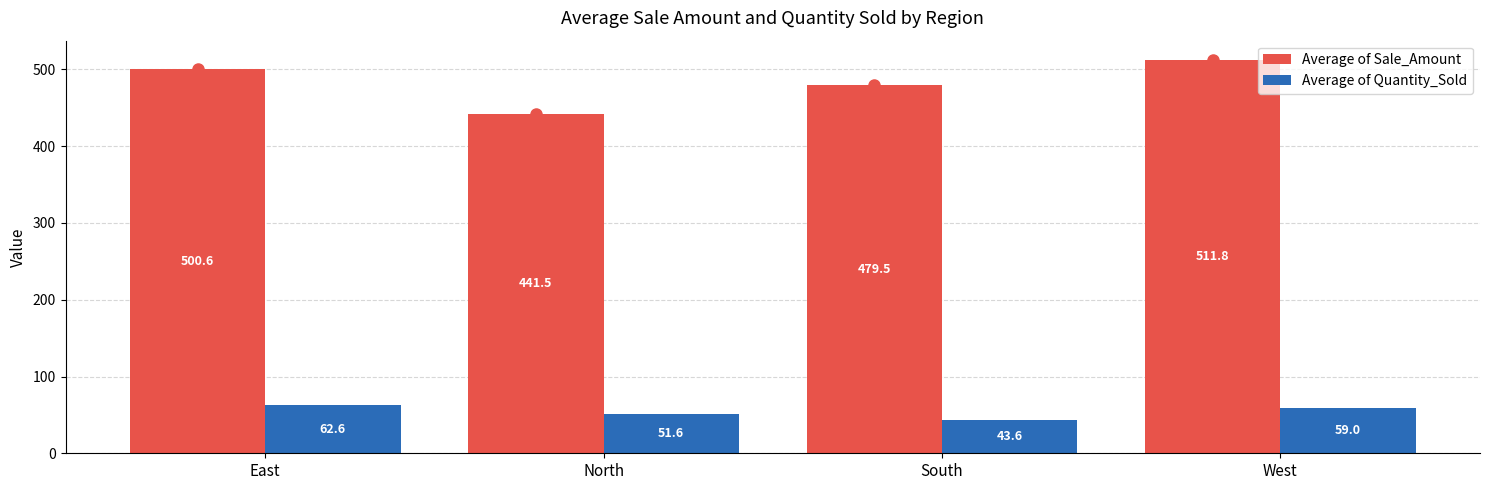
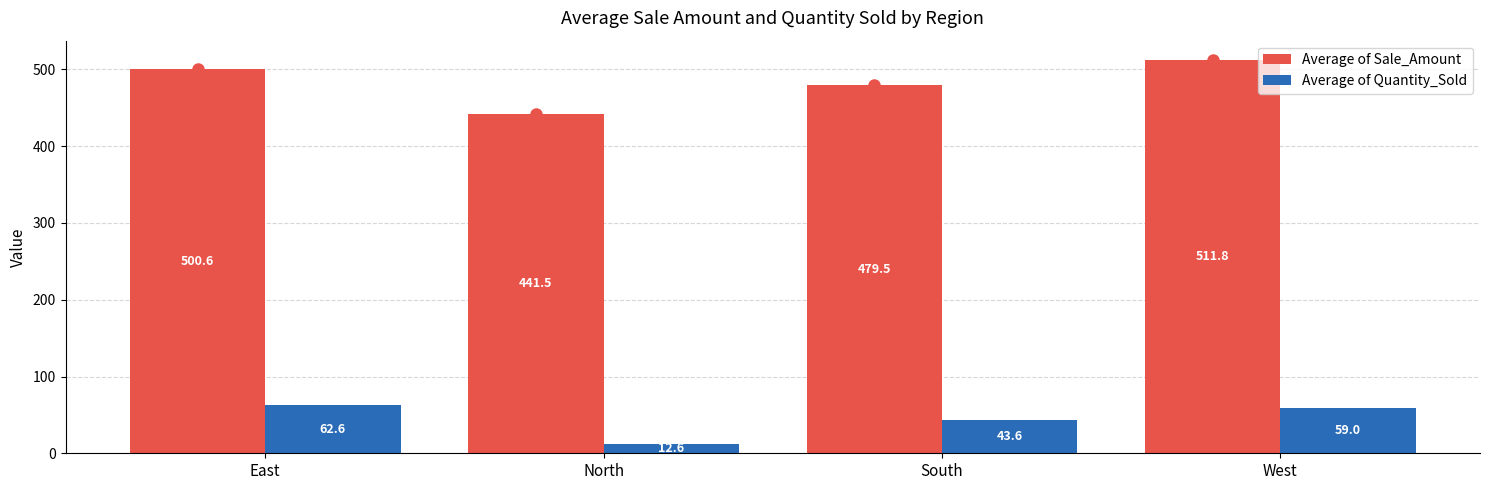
  {
    "Average of Quantity_Sold": {
      "East": 62.6,
-     "North": 51.6,
+     "North": 12.6,
      "South": 43.6,
      "West": 59.0
    }
  }
